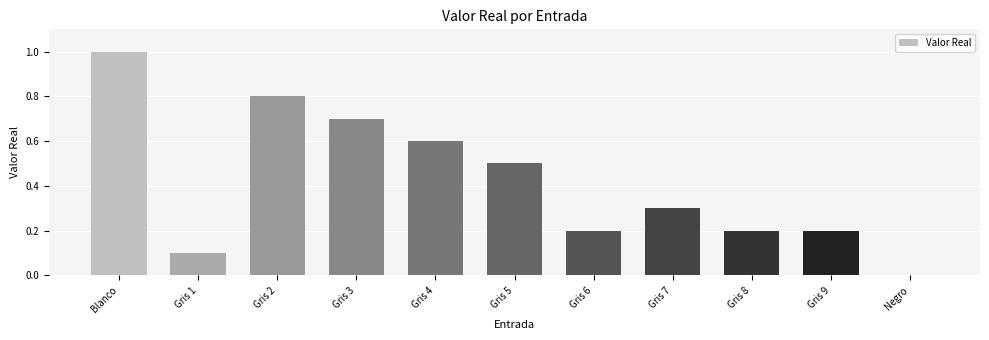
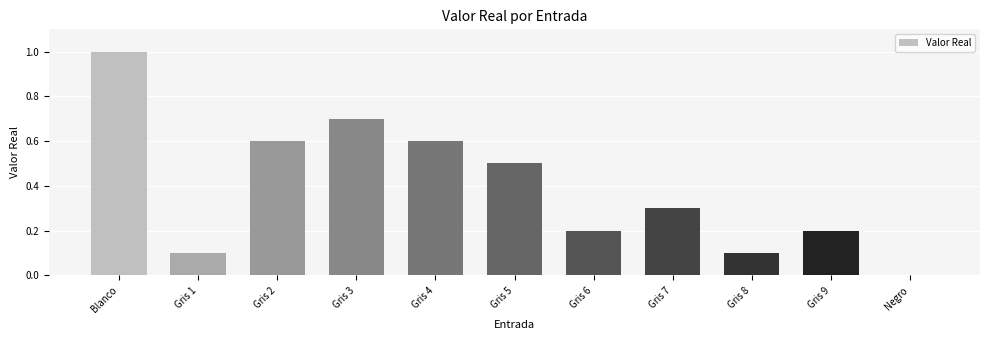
  {
    "Blanco": 1.0,
    "Gris 1": 0.1,
-   "Gris 2": 0.8,
+   "Gris 2": 0.6,
    "Gris 3": 0.7,
    "Gris 4": 0.6,
    "Gris 5": 0.5,
    "Gris 6": 0.2,
    "Gris 7": 0.3,
-   "Gris 8": 0.2,
+   "Gris 8": 0.1,
    "Gris 9": 0.2,
    "Negro": 0.0
  }
